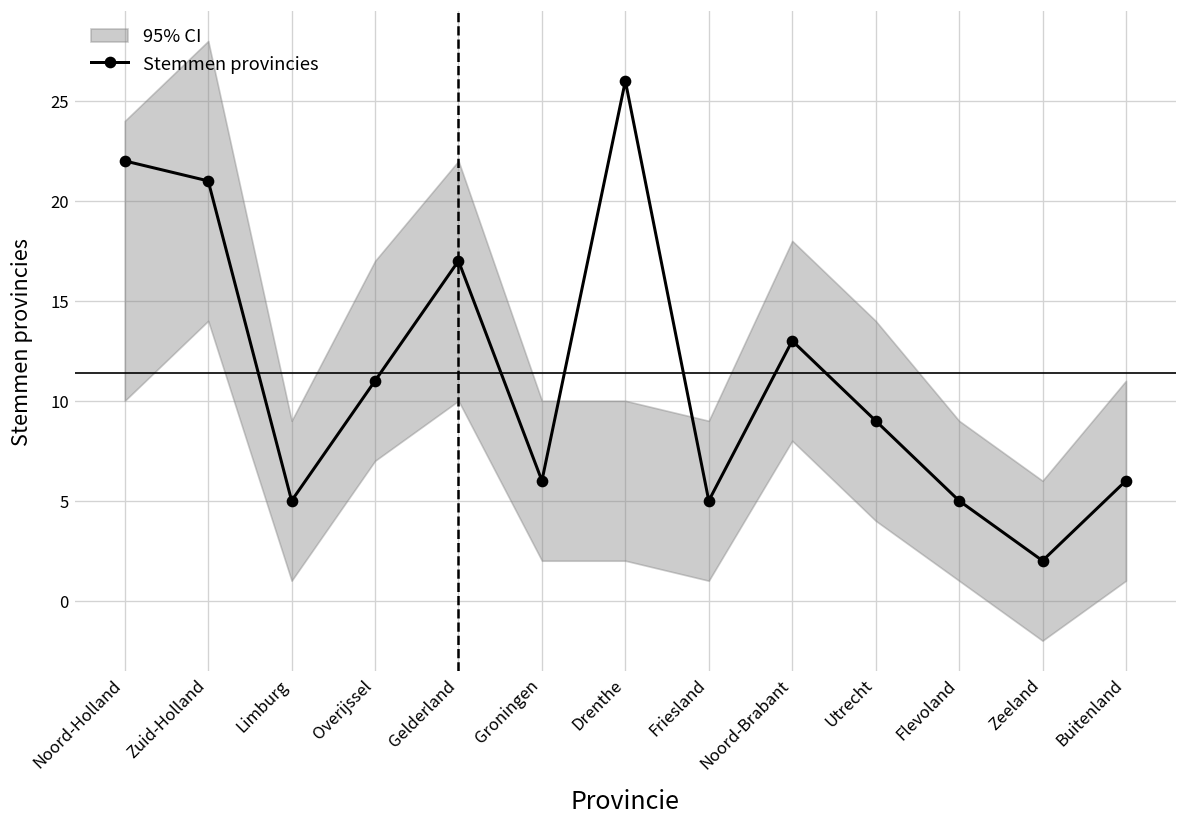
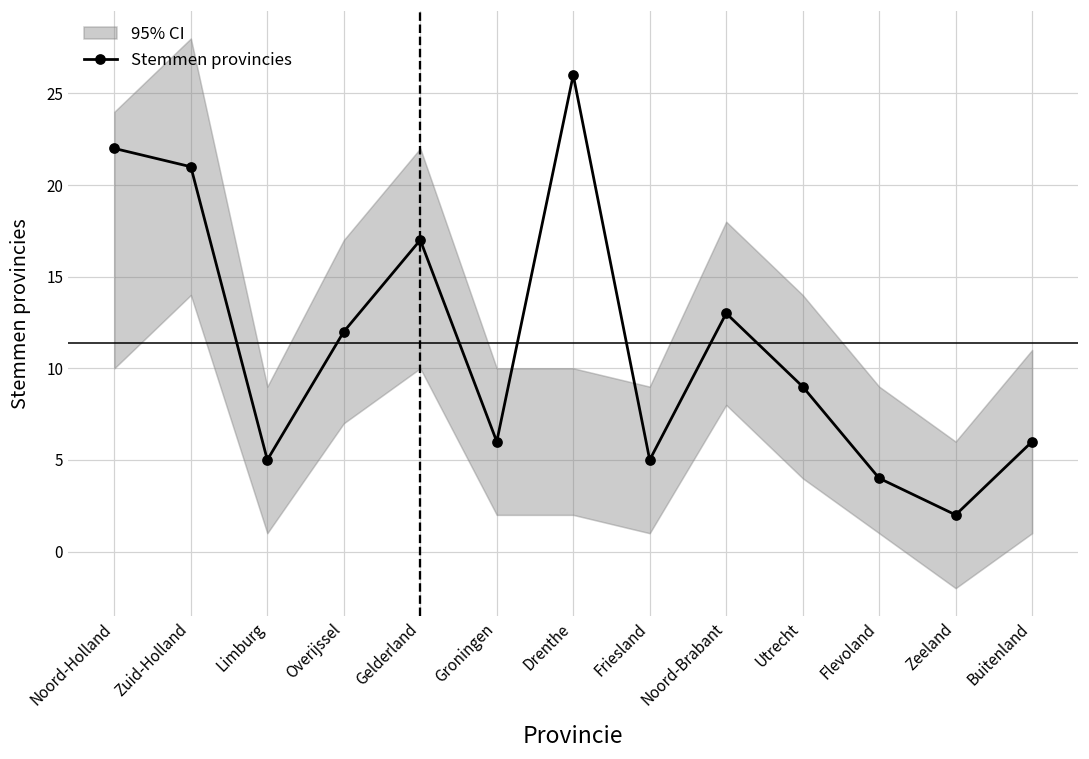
  {
    "Stemmen provincies": {
      "Noord-Holland": 22,
      "Zuid-Holland": 21,
      "Limburg": 5,
-     "Overijssel": 11,
+     "Overijssel": 12,
      "Gelderland": 17,
      "Groningen": 6,
      "Drenthe": 26,
      "Friesland": 5,
      "Noord-Brabant": 13,
      "Utrecht": 9,
-     "Flevoland": 5,
+     "Flevoland": 4,
      "Zeeland": 2,
      "Buitenland": 6
    }
  }
